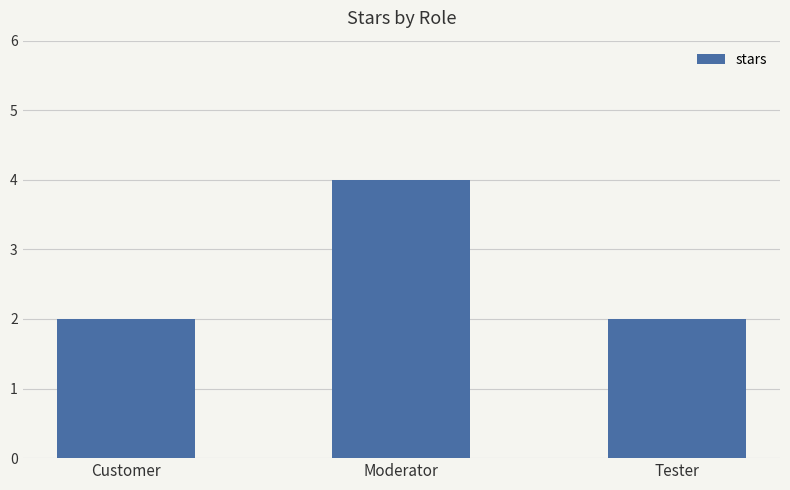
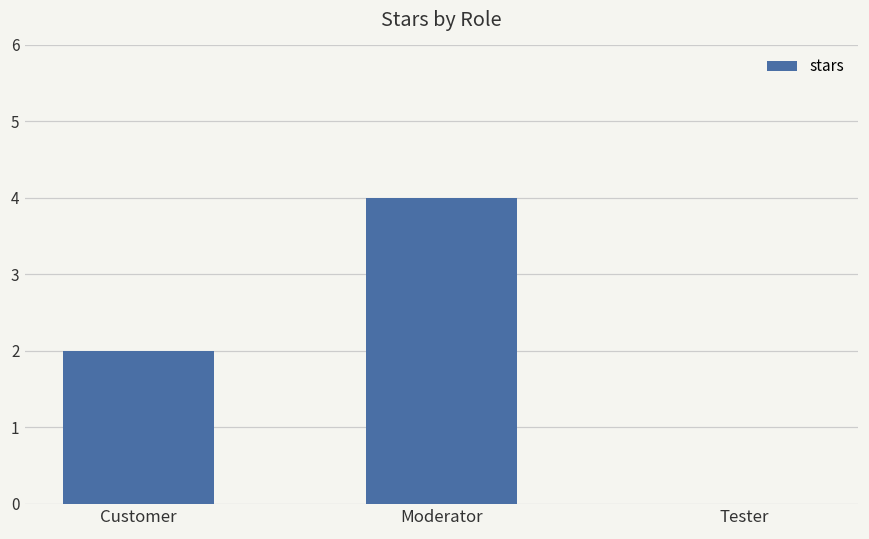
  {
    "Customer": 2,
    "Moderator": 4,
-   "Tester": 2
+   "Tester": 0
  }
